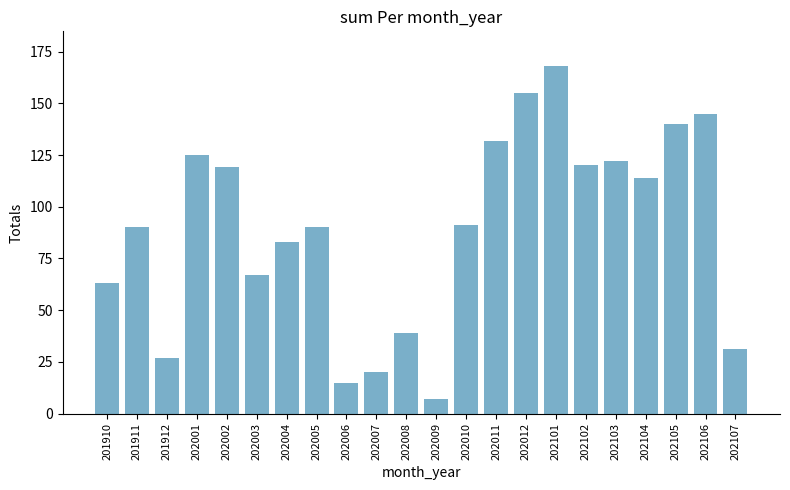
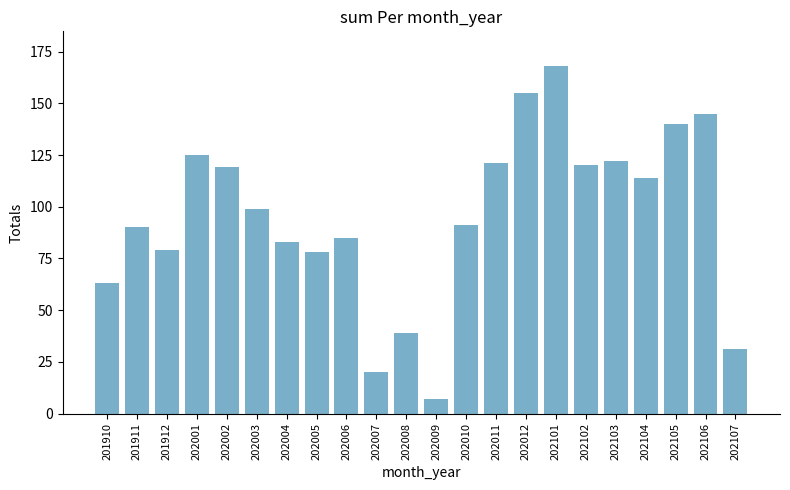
  {
    "201910": 63,
    "201911": 90,
-   "201912": 27,
+   "201912": 79,
    "202001": 125,
    "202002": 119,
-   "202003": 67,
+   "202003": 99,
    "202004": 83,
-   "202005": 90,
-   "202006": 15,
+   "202005": 78,
+   "202006": 85,
    "202007": 20,
    "202008": 39,
    "202009": 7,
    "202010": 91,
-   "202011": 132,
+   "202011": 121,
    "202012": 155,
    "202101": 168,
    "202102": 120,
    "202103": 122,
    "202104": 114,
    "202105": 140,
    "202106": 145,
    "202107": 31
  }
